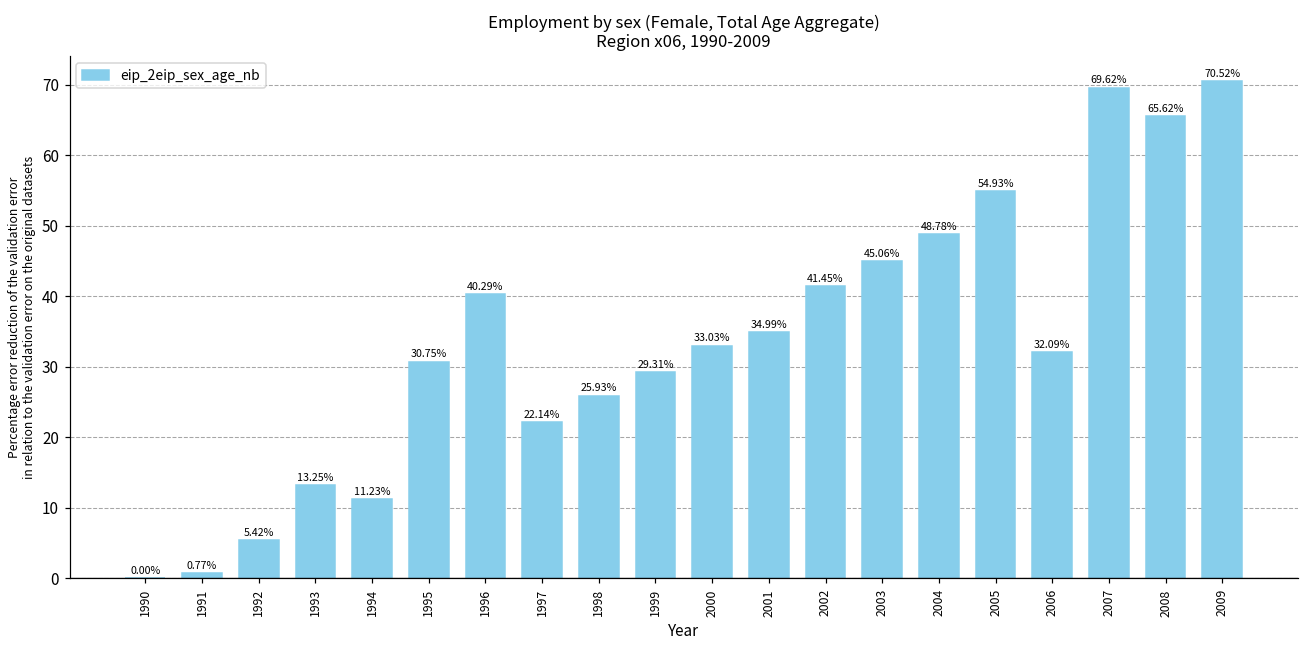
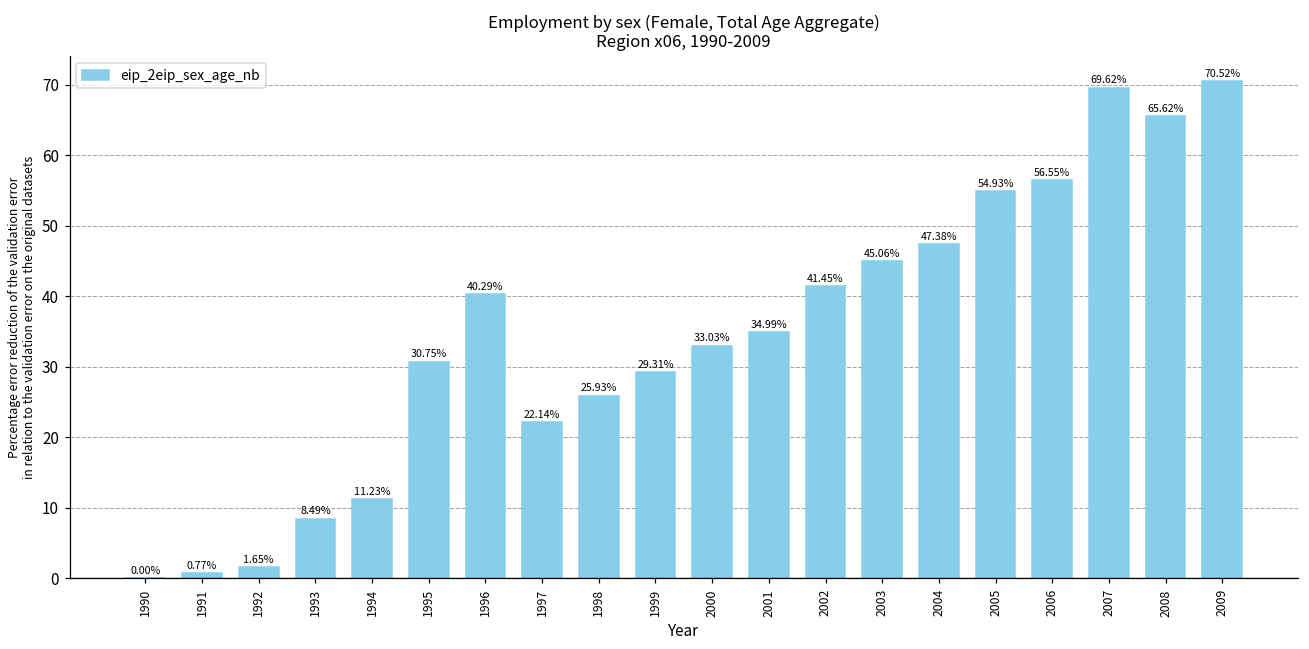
  {
    "1990": "0.00%",
    "1991": "0.77%",
-   "1992": "5.42%",
-   "1993": "13.25%",
+   "1992": "1.65%",
+   "1993": "8.49%",
    "1994": "11.23%",
    "1995": "30.75%",
    "1996": "40.29%",
    "1997": "22.14%",
    "1998": "25.93%",
    "1999": "29.31%",
    "2000": "33.03%",
    "2001": "34.99%",
    "2002": "41.45%",
    "2003": "45.06%",
-   "2004": "48.78%",
+   "2004": "47.38%",
    "2005": "54.93%",
-   "2006": "32.09%",
+   "2006": "56.55%",
    "2007": "69.62%",
    "2008": "65.62%",
    "2009": "70.52%"
  }
